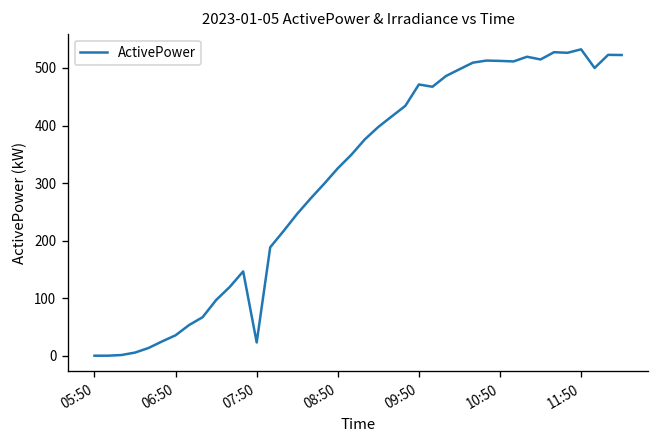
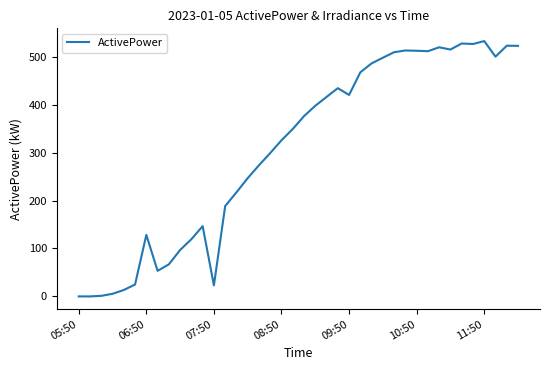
  {
    "05:50": 0,
-   "06:50": 40,
+   "06:50": 130,
    "07:50": 20,
    "08:50": 330,
-   "09:50": 470,
+   "09:50": 420,
    "10:50": 510,
    "11:50": 530
  }
